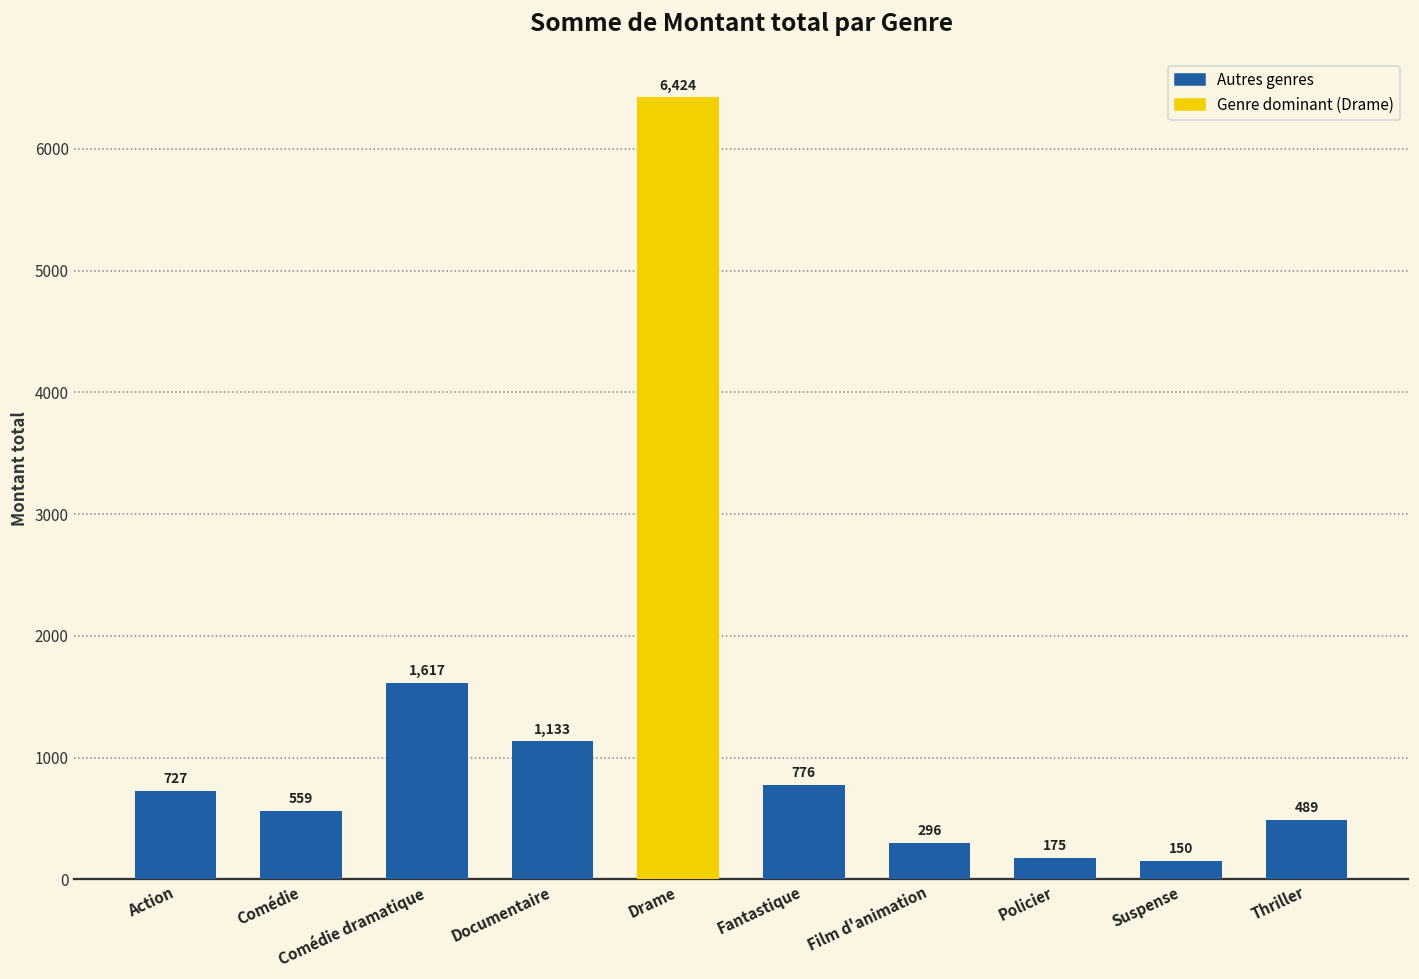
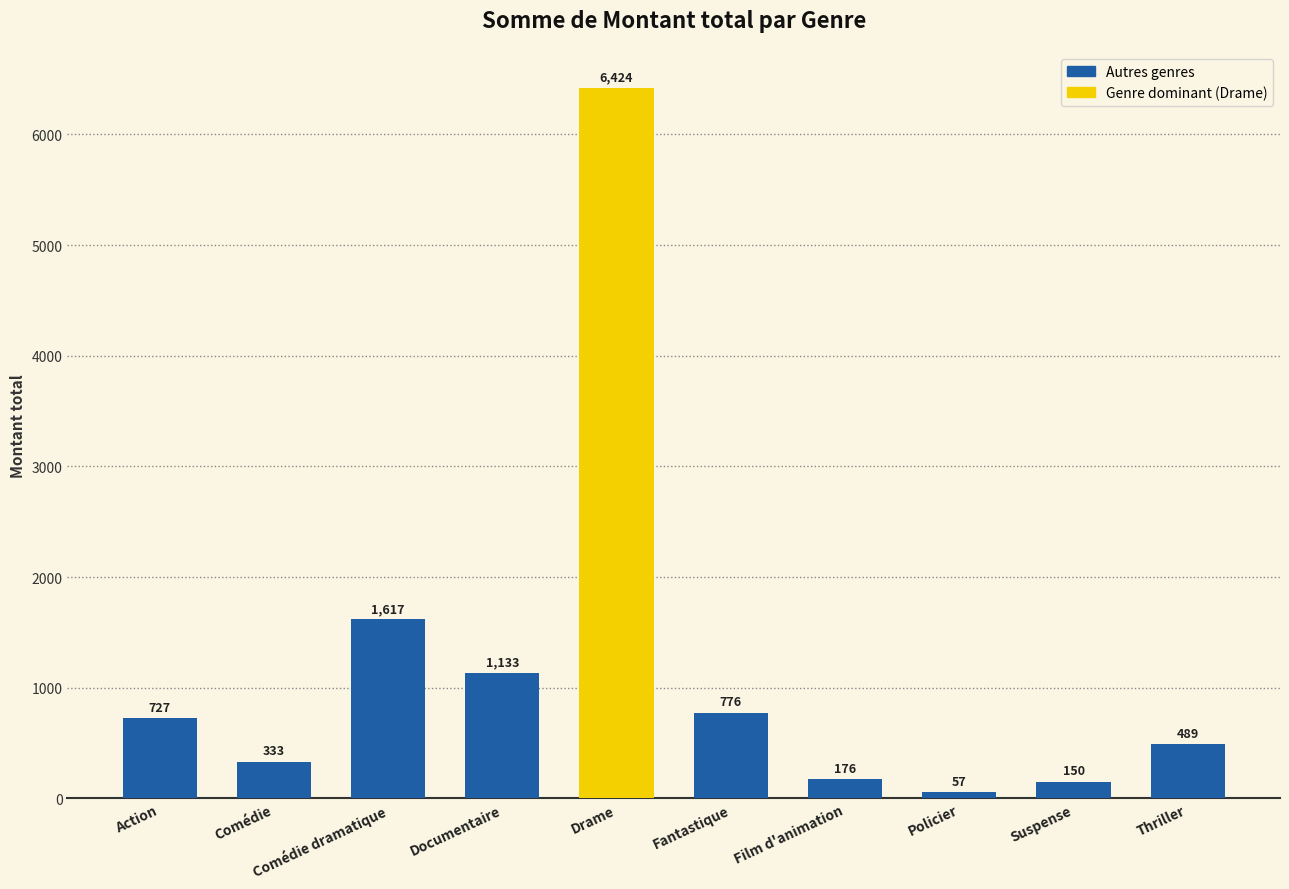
  {
    "Action": "727",
-   "Comédie": "559",
+   "Comédie": "333",
    "Comédie dramatique": "1,617",
    "Documentaire": "1,133",
    "Drame": "6,424",
    "Fantastique": "776",
-   "Film d'animation": "296",
-   "Policier": "175",
+   "Film d'animation": "176",
+   "Policier": "57",
    "Suspense": "150",
    "Thriller": "489"
  }
